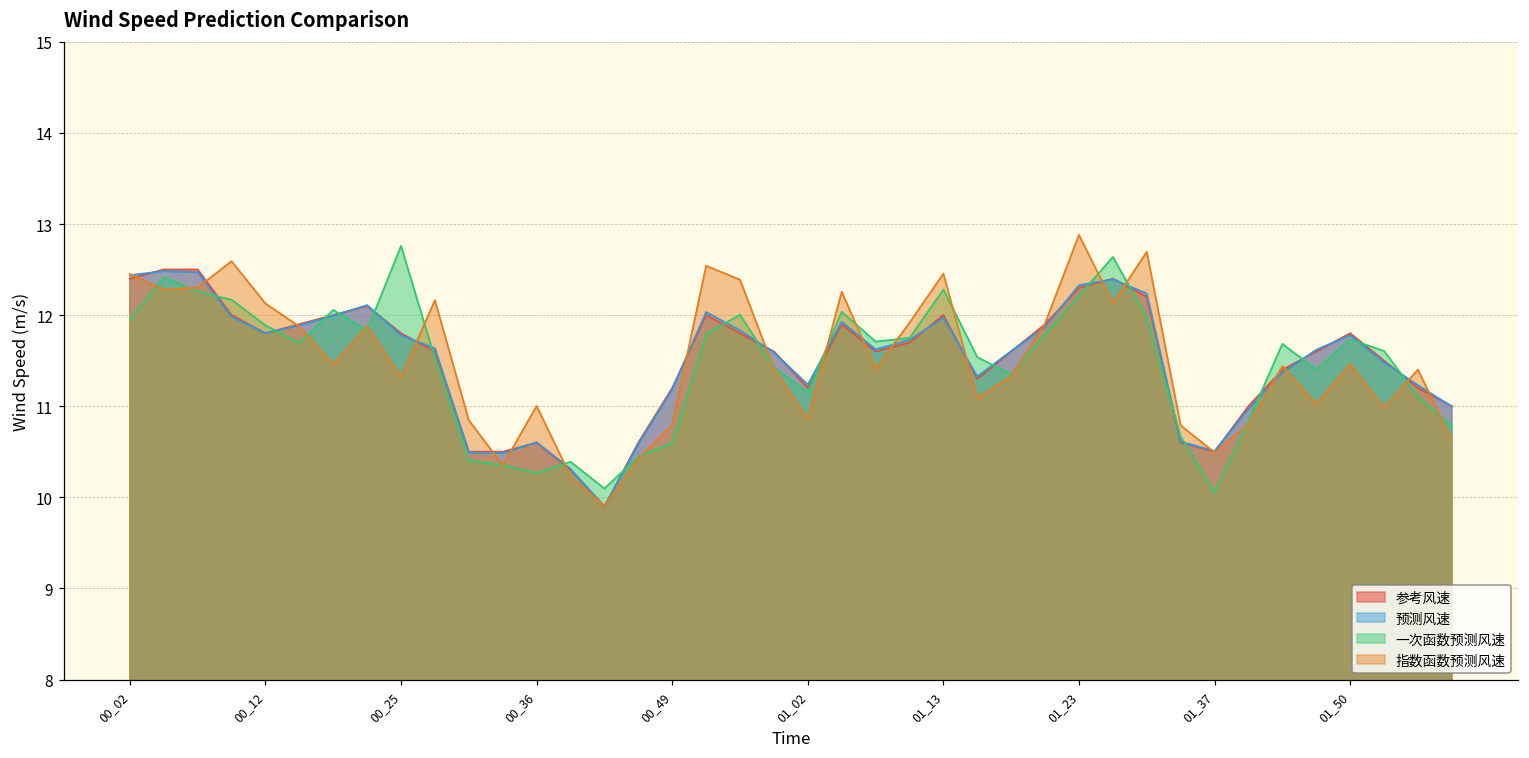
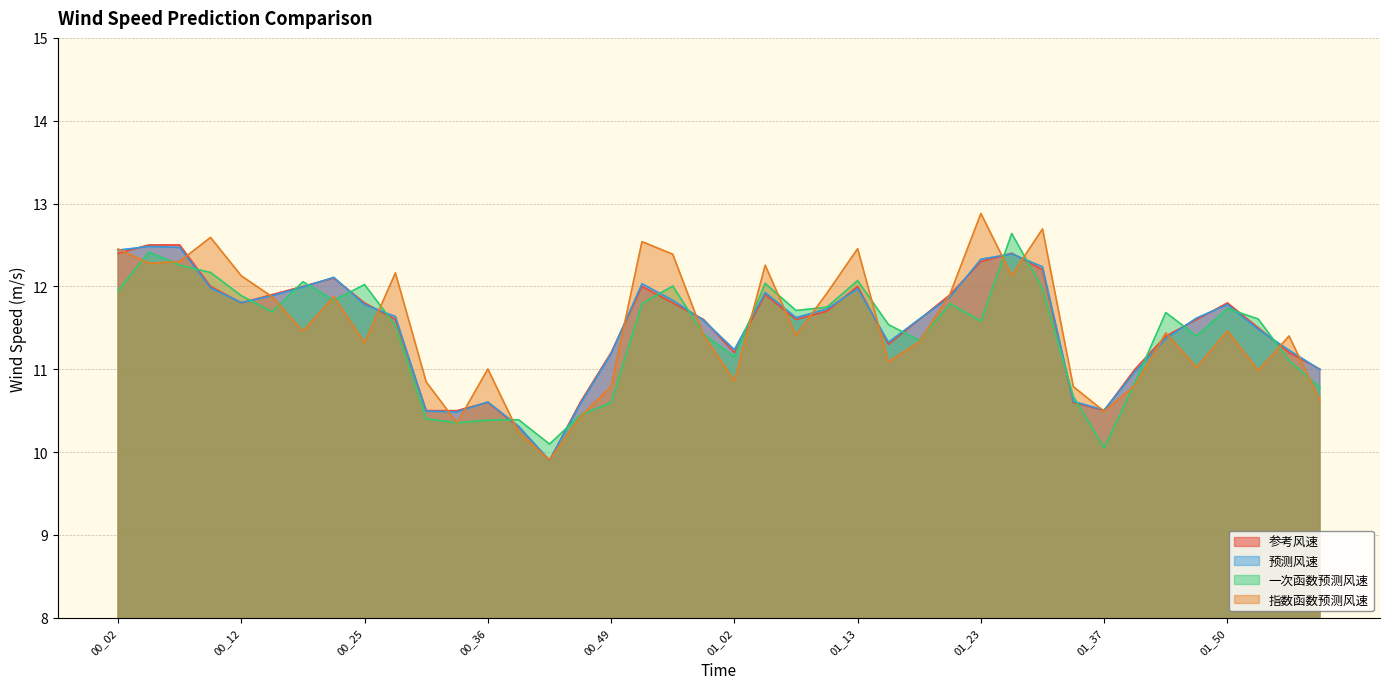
  {
    "预测风速": {
      "01_02": 11.2
    },
    "一次函数预测风速": {
      "00_02": 11.9,
      "00_12": 11.9,
-     "00_25": 12.8,
-     "00_36": 10.3,
+     "00_25": 12.0,
+     "00_36": 10.4,
      "00_49": 10.6,
      "01_02": 11.2,
-     "01_13": 12.3,
-     "01_23": 12.2,
+     "01_13": 12.1,
+     "01_23": 11.6,
      "01_37": 10.1,
      "01_50": 11.7
    }
  }
